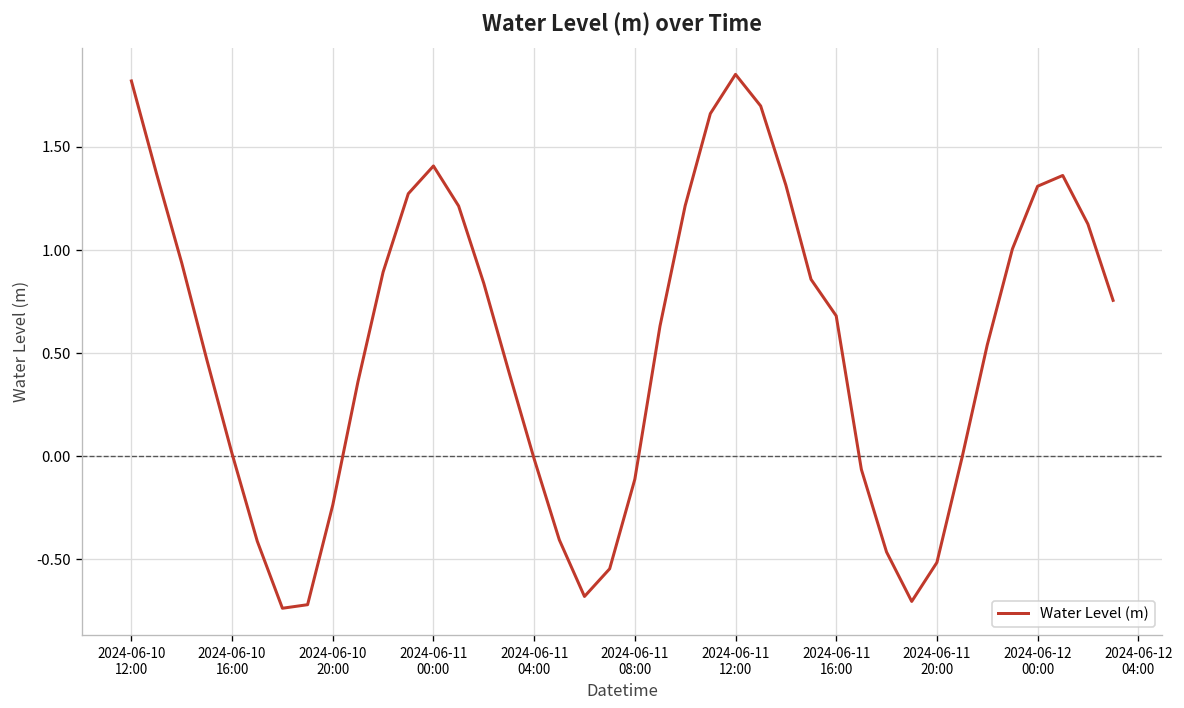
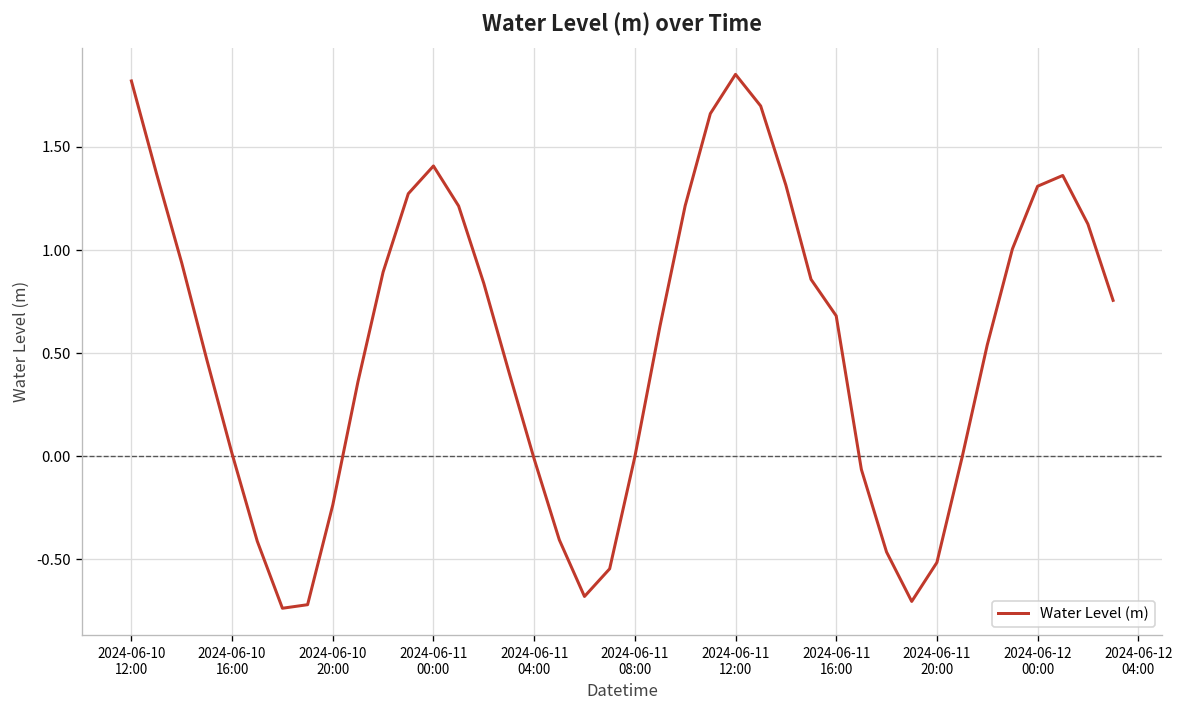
  {
    "2024-06-10 12:00": 1.82,
    "2024-06-10 16:00": 0.01,
    "2024-06-10 20:00": -0.24,
    "2024-06-11 00:00": 1.41,
    "2024-06-11 04:00": -0.01,
-   "2024-06-11 08:00": -0.11,
+   "2024-06-11 08:00": 0.00,
    "2024-06-11 12:00": 1.85,
    "2024-06-11 16:00": 0.68,
    "2024-06-11 20:00": -0.52,
    "2024-06-12 00:00": 1.31
  }
